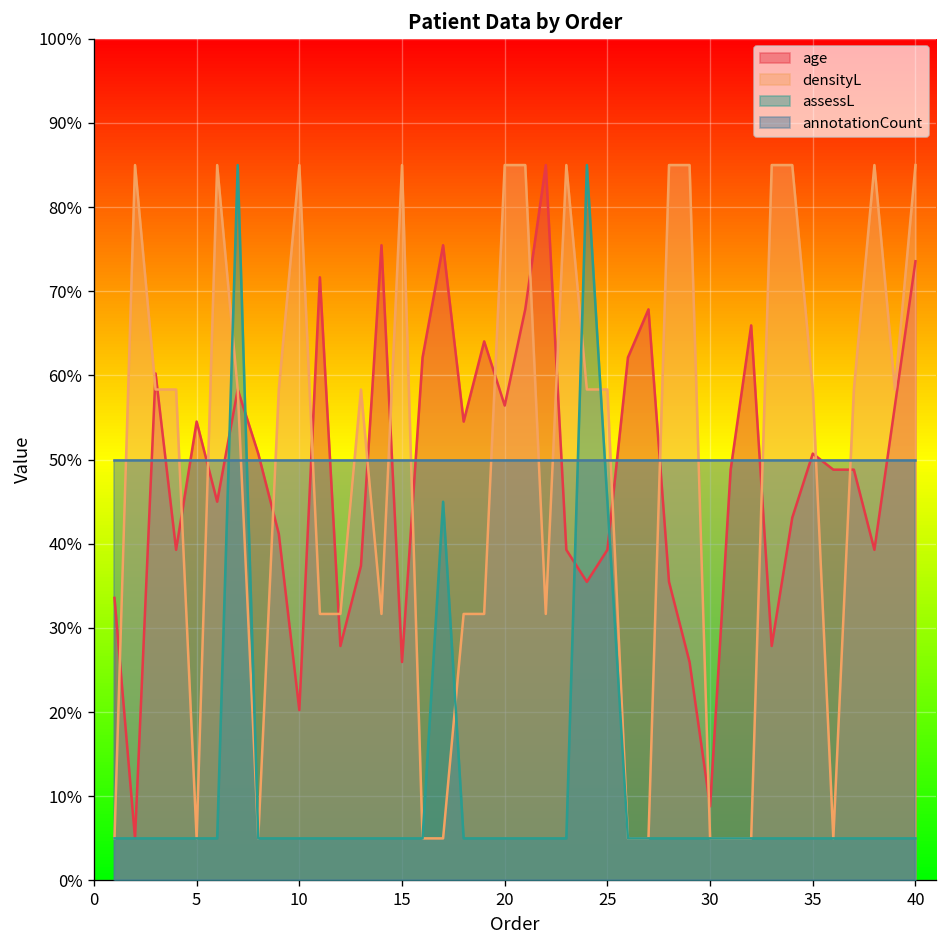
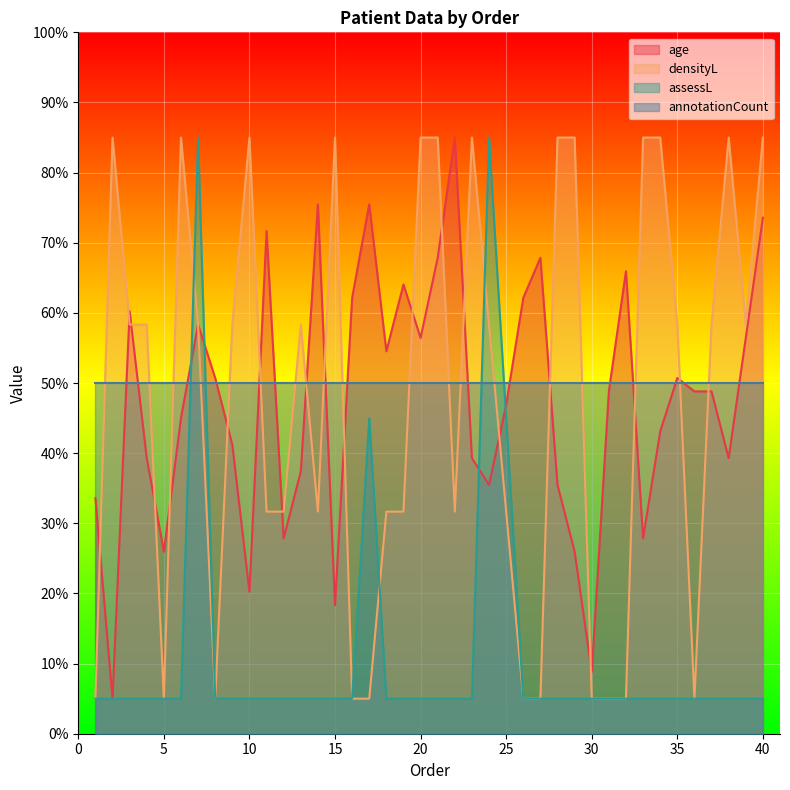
  {
    "age": {
-     "5": "55%",
+     "5": "26%",
      "10": "20%",
-     "15": "26%",
+     "15": "18%",
      "20": "56%",
-     "25": "39%",
+     "25": "47%",
      "30": "9%",
      "35": "51%",
      "40": "74%"
    },
    "densityL": {
      "10": "85%",
      "15": "85%",
      "20": "85%",
-     "25": "58%",
+     "25": "32%",
      "35": "58%",
      "40": "85%"
    }
  }
